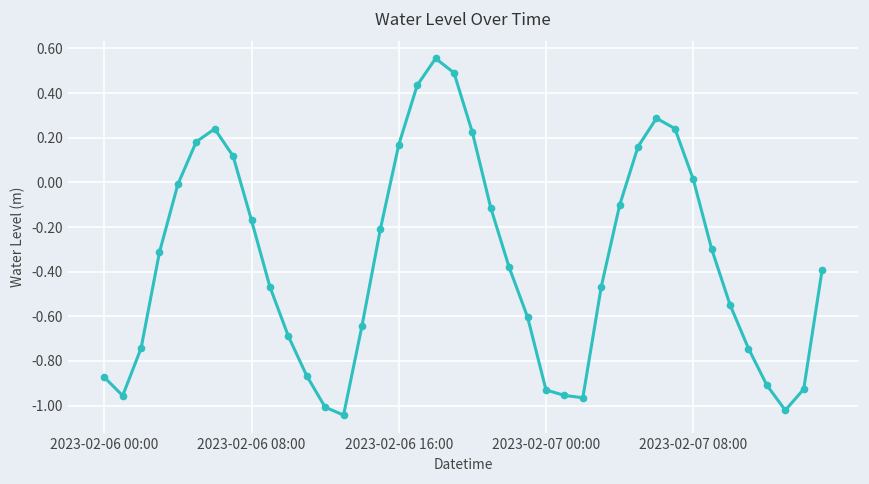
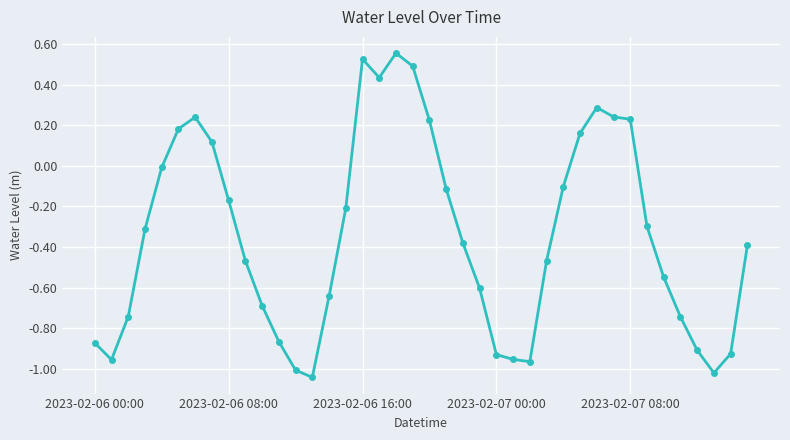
  {
    "2023-02-06 00:00": -0.87,
    "2023-02-06 08:00": -0.17,
-   "2023-02-06 16:00": 0.17,
+   "2023-02-06 16:00": 0.53,
    "2023-02-07 00:00": -0.93,
-   "2023-02-07 08:00": 0.01
+   "2023-02-07 08:00": 0.23
  }
